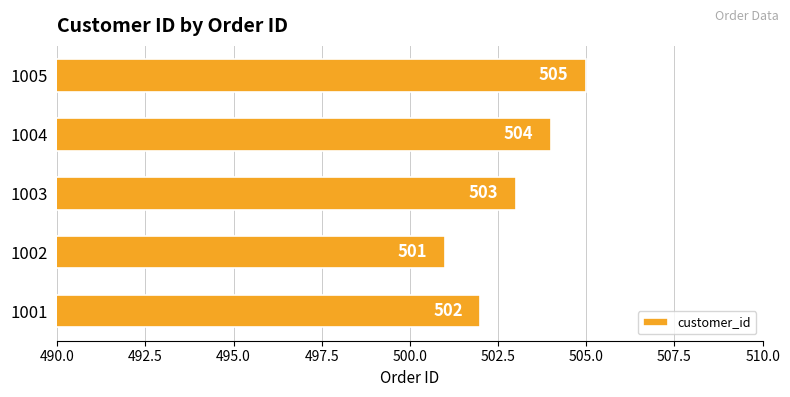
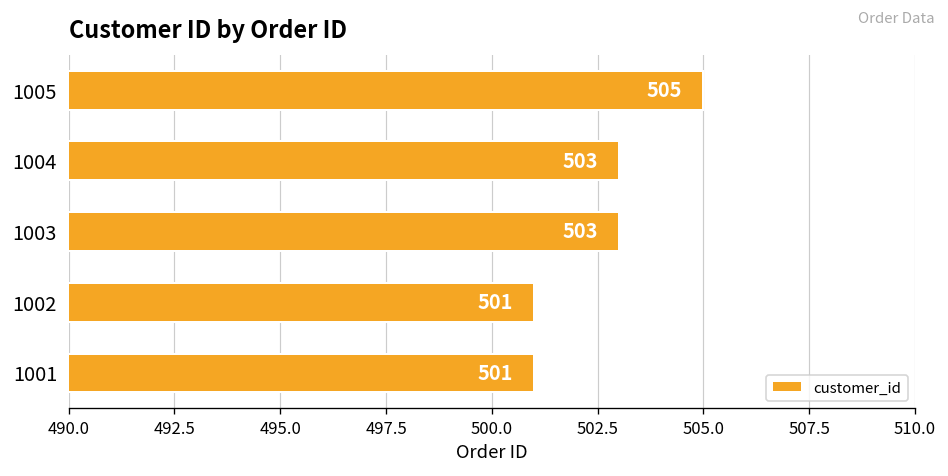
  {
    "1005": 505,
-   "1004": 504,
+   "1004": 503,
    "1003": 503,
    "1002": 501,
-   "1001": 502
+   "1001": 501
  }
